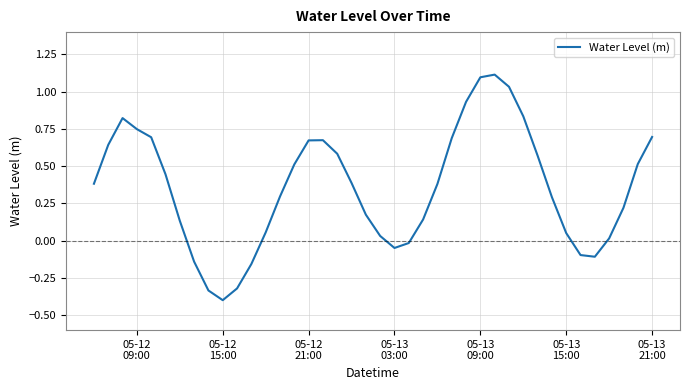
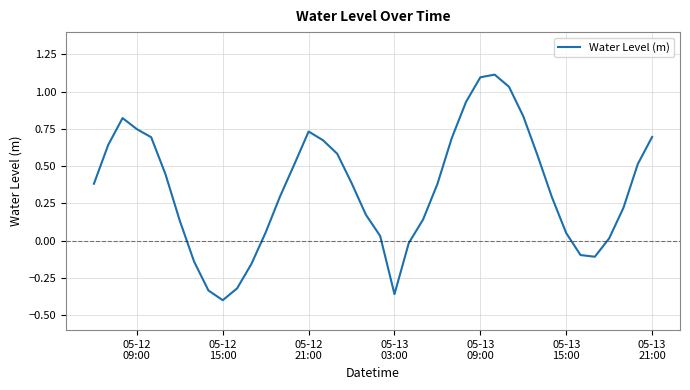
  {
    "05-12 09:00": 0.75,
    "05-12 15:00": -0.40,
-   "05-12 21:00": 0.67,
-   "05-13 03:00": -0.05,
+   "05-12 21:00": 0.73,
+   "05-13 03:00": -0.36,
    "05-13 09:00": 1.10,
    "05-13 15:00": 0.05,
    "05-13 21:00": 0.70
  }
